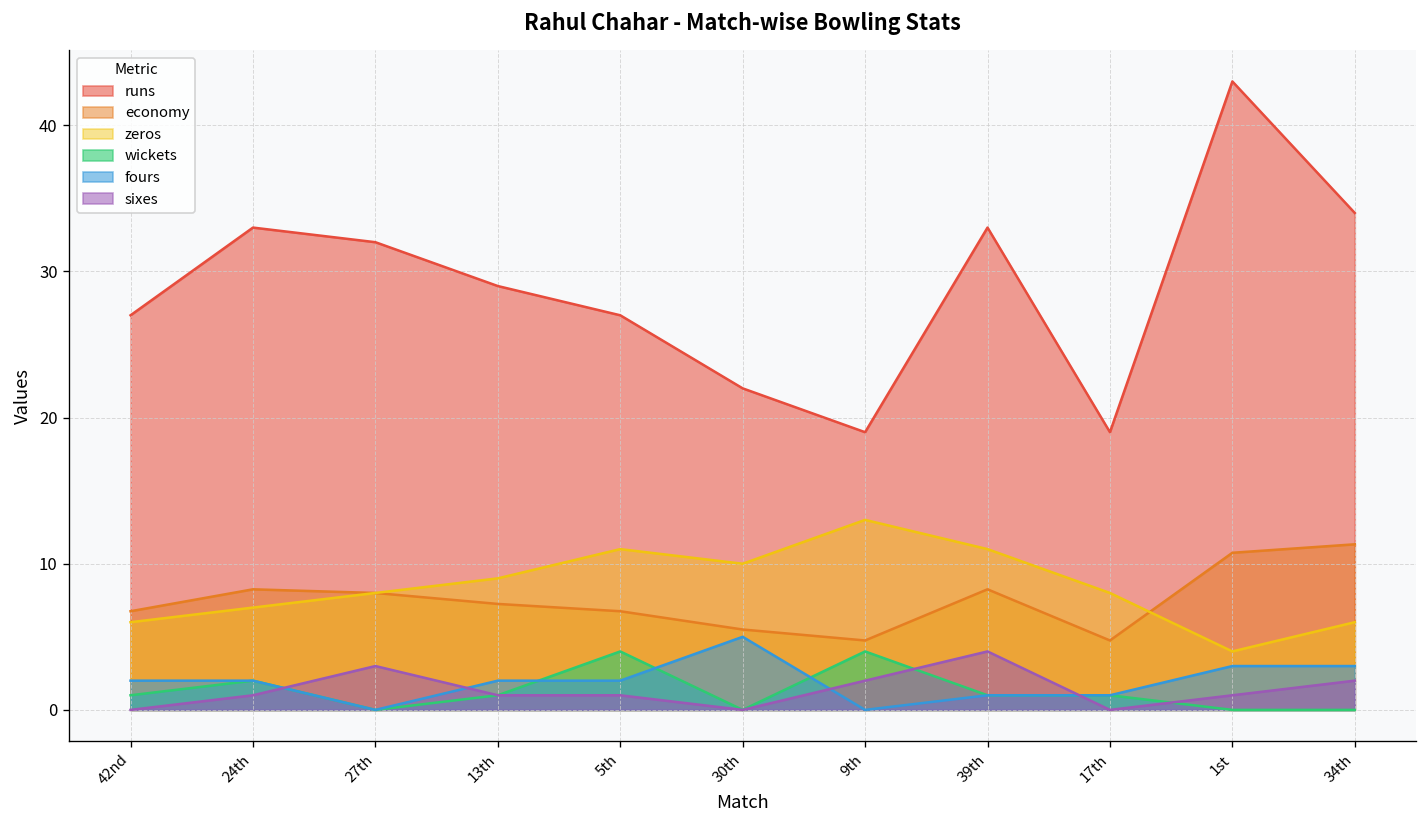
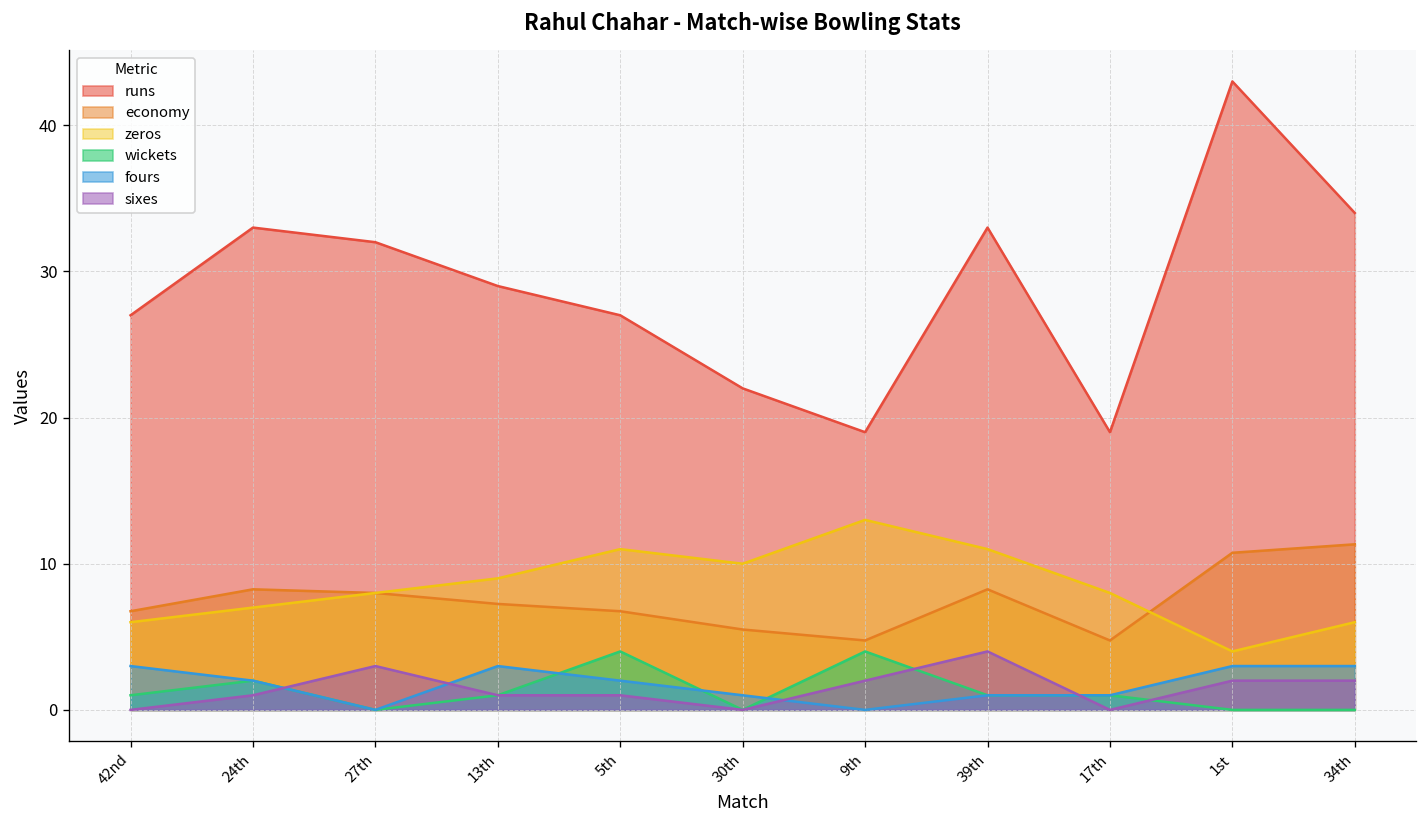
  {
    "wickets": {
      "42nd": 1,
      "5th": 4,
      "9th": 4,
      "1st": 0,
      "34th": 0
    },
    "fours": {
-     "42nd": 2,
-     "13th": 2,
+     "42nd": 3,
+     "13th": 3,
      "5th": 2,
-     "30th": 5,
+     "30th": 1,
      "9th": 0,
      "1st": 3,
      "34th": 3
    },
    "sixes": {
      "42nd": 0,
      "24th": 1,
      "27th": 3,
      "5th": 1,
      "9th": 2,
      "39th": 4,
      "17th": 0,
-     "1st": 1,
+     "1st": 2,
      "34th": 2
    }
  }
